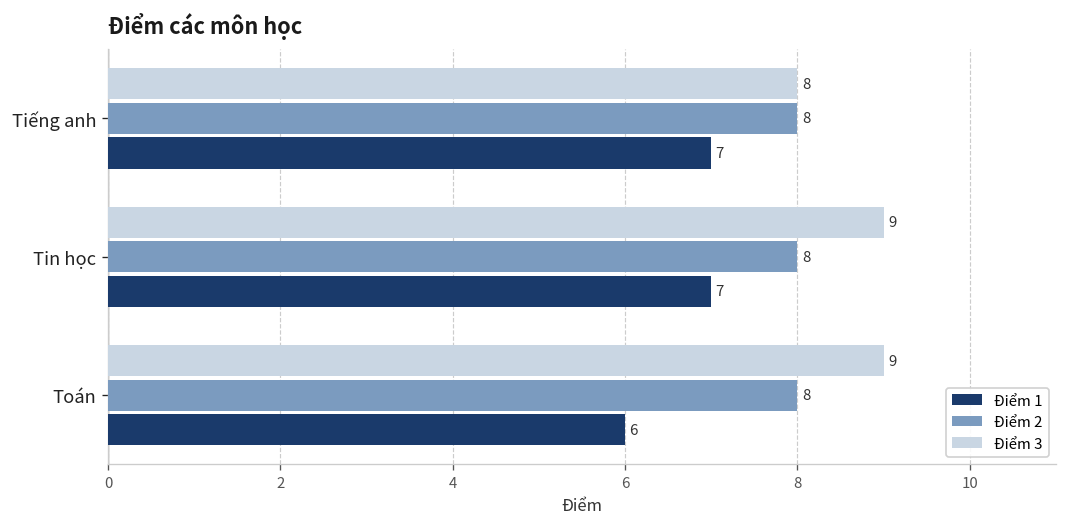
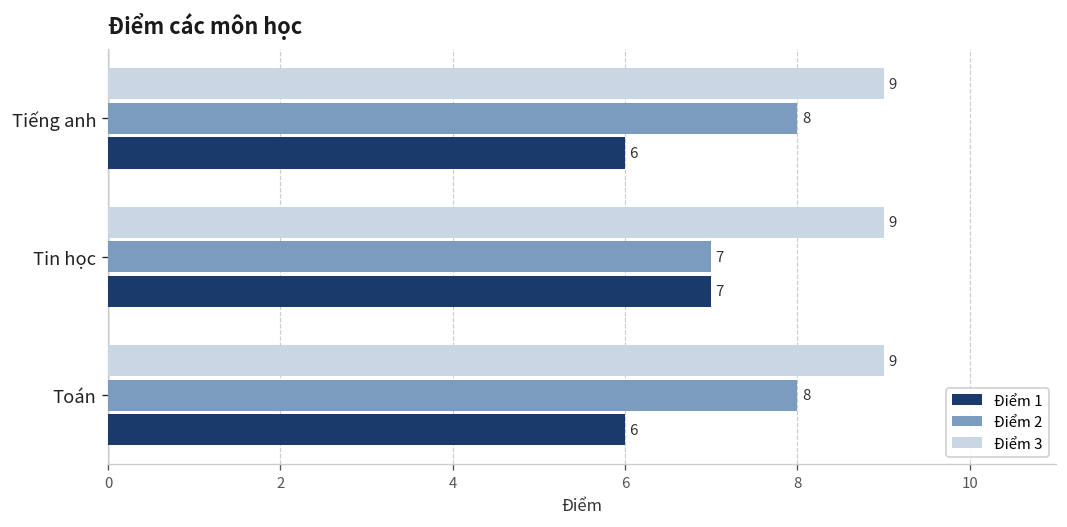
  {
    "Điểm 1": {
-     "Tiếng anh": 7,
+     "Tiếng anh": 6,
      "Tin học": 7,
      "Toán": 6
    },
    "Điểm 2": {
      "Tiếng anh": 8,
-     "Tin học": 8,
+     "Tin học": 7,
      "Toán": 8
    },
    "Điểm 3": {
-     "Tiếng anh": 8,
+     "Tiếng anh": 9,
      "Tin học": 9,
      "Toán": 9
    }
  }
